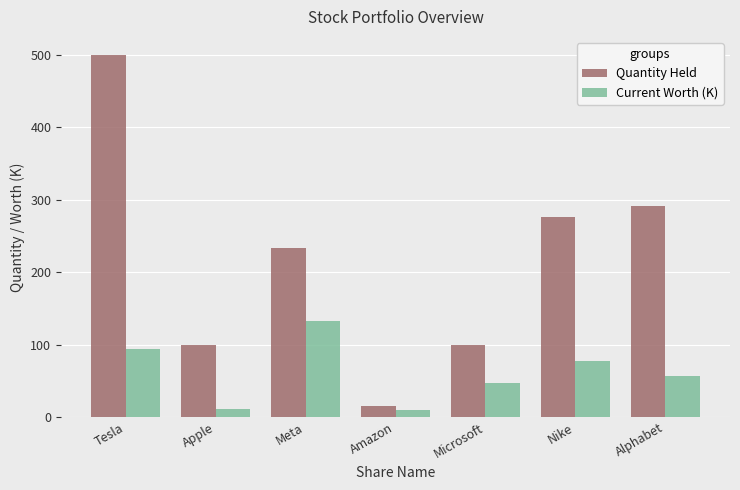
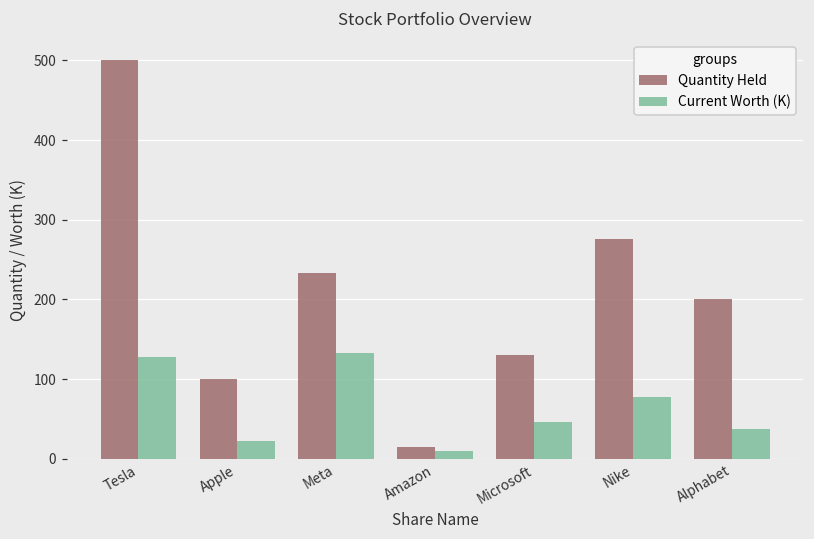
  {
    "Quantity Held": {
      "Tesla": 500,
      "Apple": 100,
      "Meta": 230,
      "Amazon": 20,
-     "Microsoft": 100,
+     "Microsoft": 130,
      "Nike": 280,
-     "Alphabet": 290
+     "Alphabet": 200
    },
    "Current Worth (K)": {
-     "Tesla": 90,
-     "Apple": 10,
+     "Tesla": 130,
+     "Apple": 20,
      "Meta": 130,
      "Amazon": 10,
      "Microsoft": 50,
      "Nike": 80,
-     "Alphabet": 60
+     "Alphabet": 40
    }
  }
